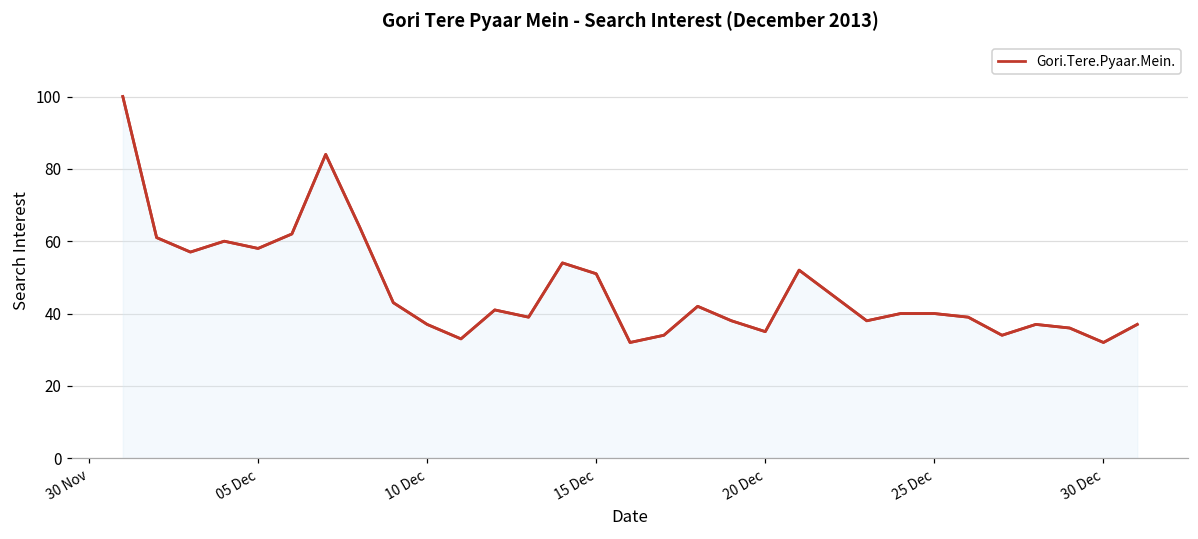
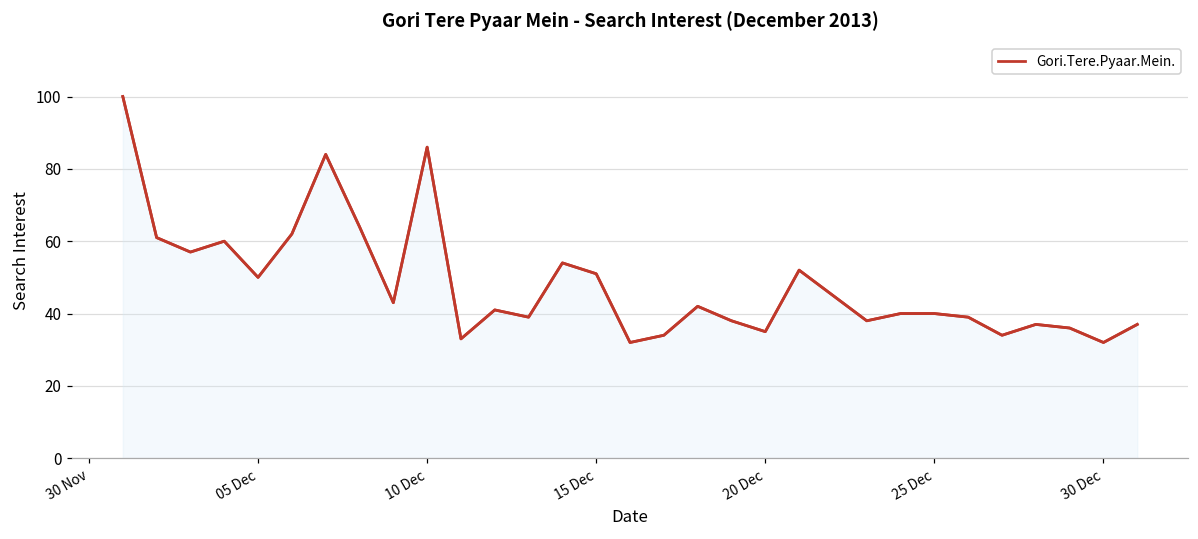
  {
-   "05 Dec": 58,
-   "10 Dec": 37,
+   "05 Dec": 50,
+   "10 Dec": 86,
    "15 Dec": 51,
    "20 Dec": 35,
    "25 Dec": 40,
    "30 Dec": 32
  }
